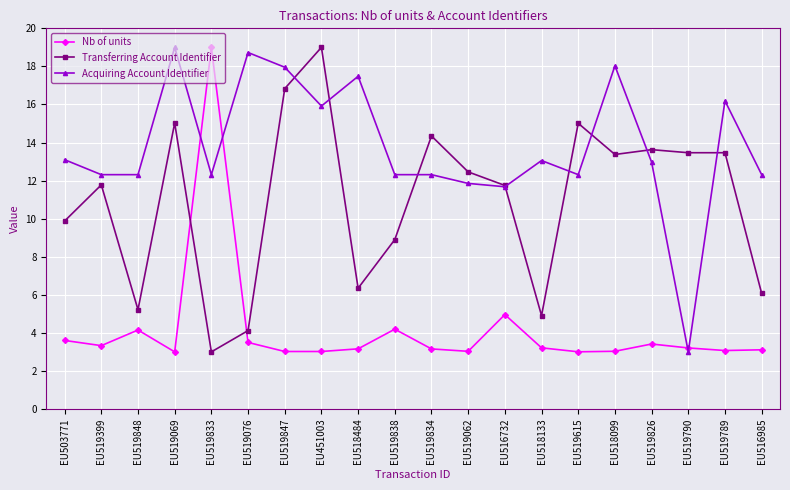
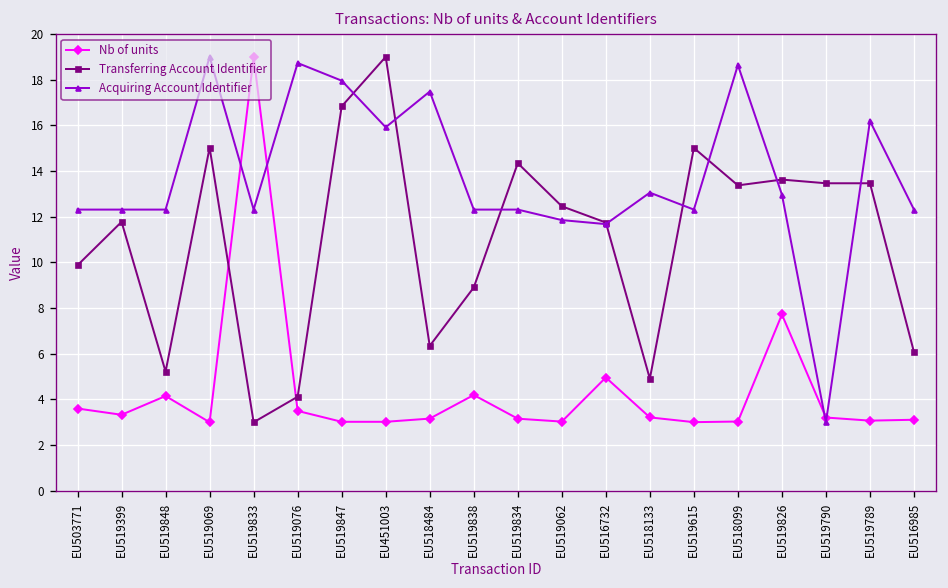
  {
    "Nb of units": {
      "EU503771": 3.6,
      "EU519399": 3.3,
      "EU519848": 4.1,
      "EU519069": 3.0,
      "EU519076": 3.5,
      "EU519847": 3.0,
      "EU451003": 3.0,
      "EU518484": 3.2,
      "EU519838": 4.2,
      "EU519834": 3.2,
      "EU519062": 3.0,
      "EU516732": 5.0,
      "EU518133": 3.2,
      "EU519615": 3.0,
      "EU518099": 3.0,
-     "EU519826": 3.4,
+     "EU519826": 7.7,
      "EU519790": 3.2,
      "EU519789": 3.1,
      "EU516985": 3.1
    },
    "Transferring Account Identifier": {
      "EU503771": 9.9,
      "EU519399": 11.8,
      "EU519848": 5.2,
      "EU519069": 15.0,
      "EU519833": 3.0,
      "EU519076": 4.1,
      "EU519847": 16.8,
      "EU451003": 19.0,
      "EU518484": 6.3,
      "EU519838": 8.9,
      "EU519834": 14.3,
      "EU519062": 12.5,
      "EU518133": 4.9,
      "EU519615": 15.0,
      "EU518099": 13.4,
      "EU519826": 13.6,
      "EU519790": 13.5,
      "EU519789": 13.5,
      "EU516985": 6.1
    },
    "Acquiring Account Identifier": {
-     "EU503771": 13.1,
+     "EU503771": 12.3,
      "EU519399": 12.3,
      "EU519848": 12.3,
      "EU519833": 12.3,
      "EU519076": 18.7,
      "EU519847": 18.0,
      "EU451003": 15.9,
      "EU518484": 17.5,
      "EU519838": 12.3,
      "EU519834": 12.3,
      "EU519062": 11.9,
      "EU518133": 13.1,
      "EU519615": 12.3,
-     "EU518099": 18.0,
+     "EU518099": 18.6,
      "EU519826": 13.0,
      "EU519790": 3.0,
      "EU519789": 16.2,
      "EU516985": 12.3
    }
  }
